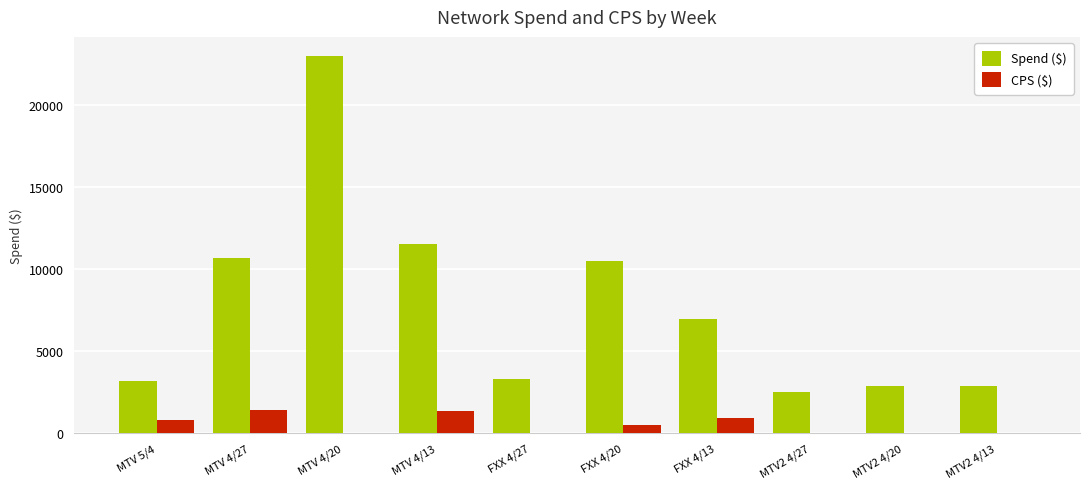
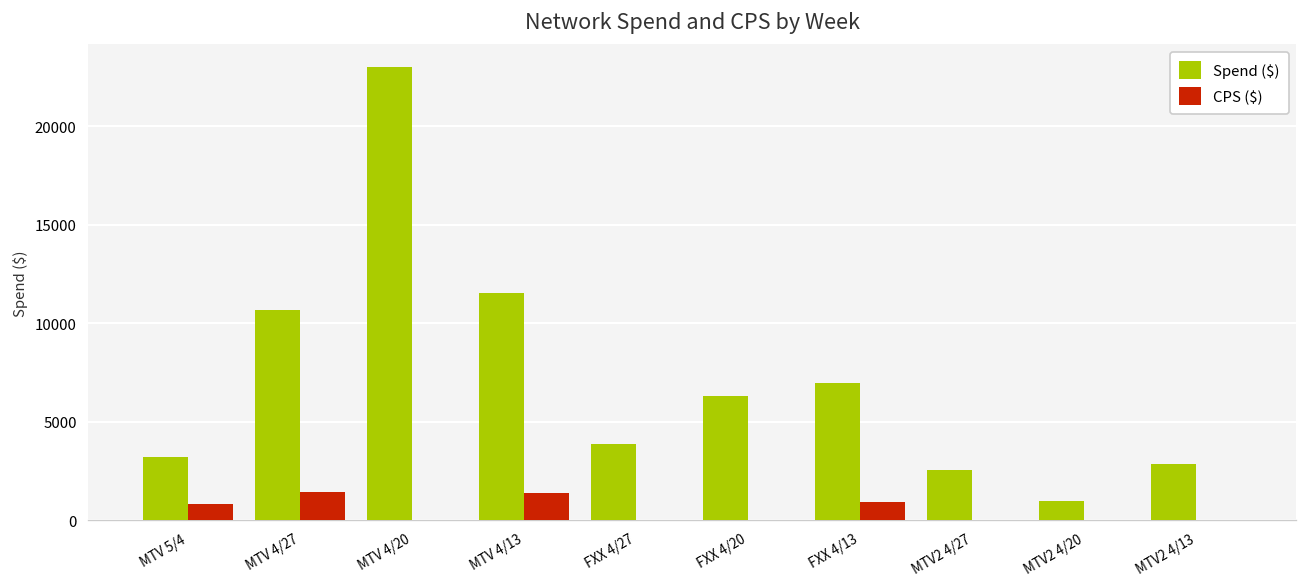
  {
    "Spend ($)": {
      "MTV 5/4": 3200,
      "MTV 4/27": 10700,
      "MTV 4/20": 23000,
      "MTV 4/13": 11500,
-     "FXX 4/27": 3300,
-     "FXX 4/20": 10500,
+     "FXX 4/27": 3900,
+     "FXX 4/20": 6300,
      "FXX 4/13": 7000,
      "MTV2 4/27": 2500,
-     "MTV2 4/20": 2900,
+     "MTV2 4/20": 1000,
      "MTV2 4/13": 2900
    },
    "CPS ($)": {
      "MTV 5/4": 800,
      "MTV 4/27": 1400,
      "MTV 4/13": 1400,
-     "FXX 4/20": 500,
+     "FXX 4/20": 0,
      "FXX 4/13": 900
    }
  }
